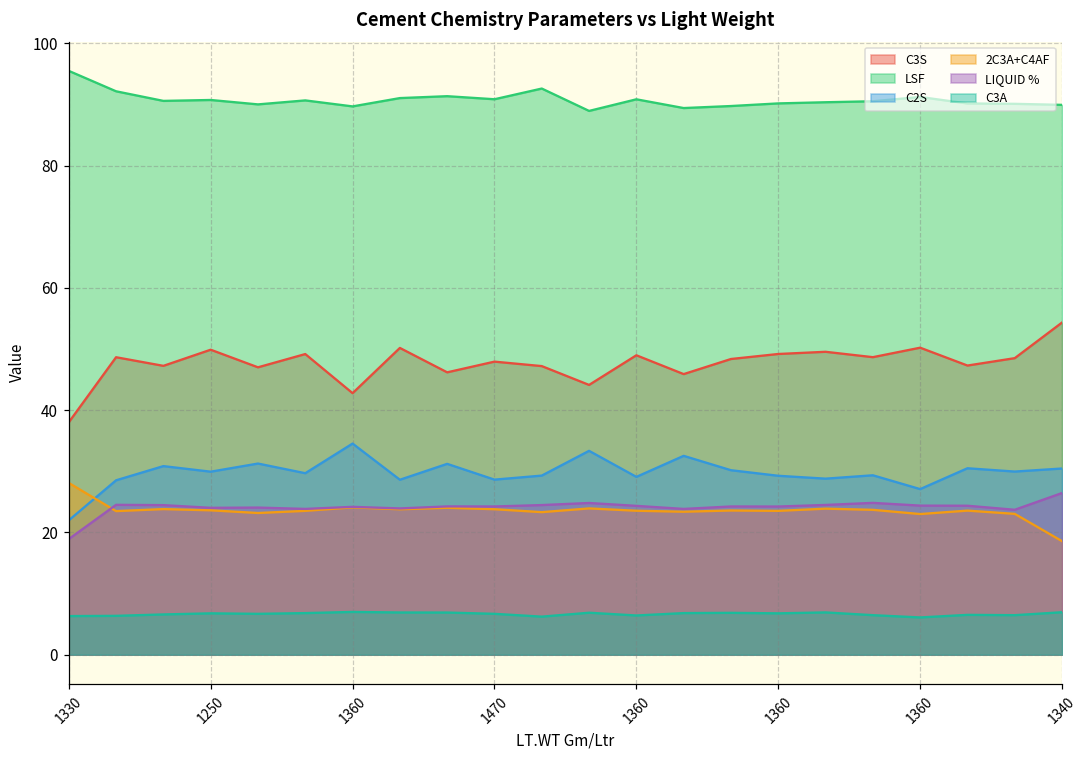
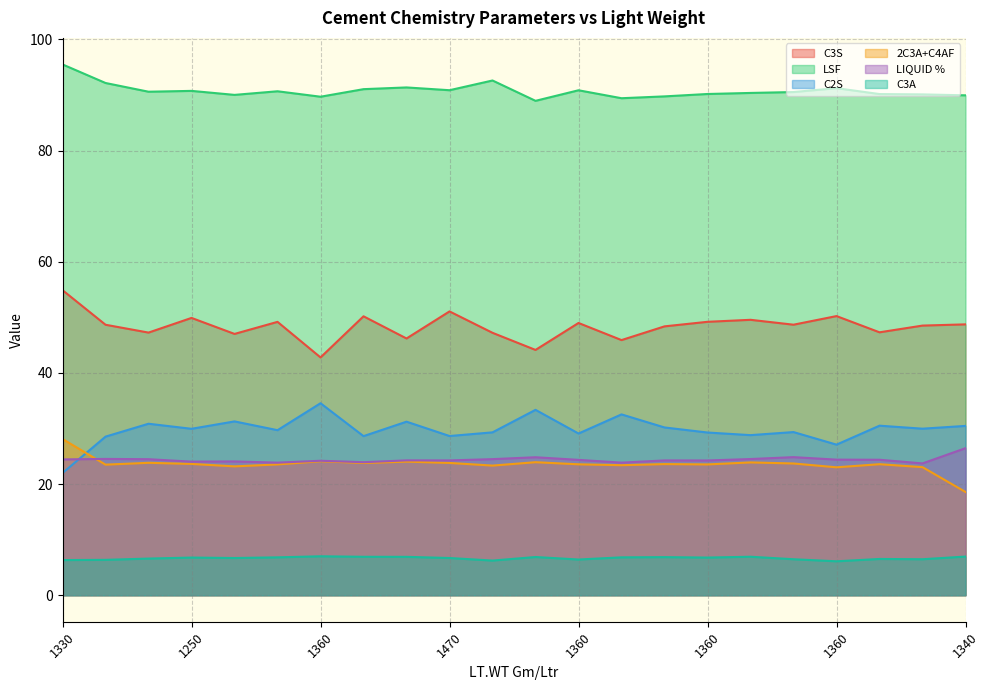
  {
    "C3S": {
-     "1330": 38,
+     "1330": 55,
      "1250": 50,
-     "1470": 48,
-     "1340": 54
+     "1470": 51,
+     "1340": 49
    },
    "2C3A+C4AF": {
      "1330": 28,
      "1340": 19
    },
    "LIQUID %": {
-     "1330": 19,
+     "1330": 24,
      "1340": 26
    }
  }
